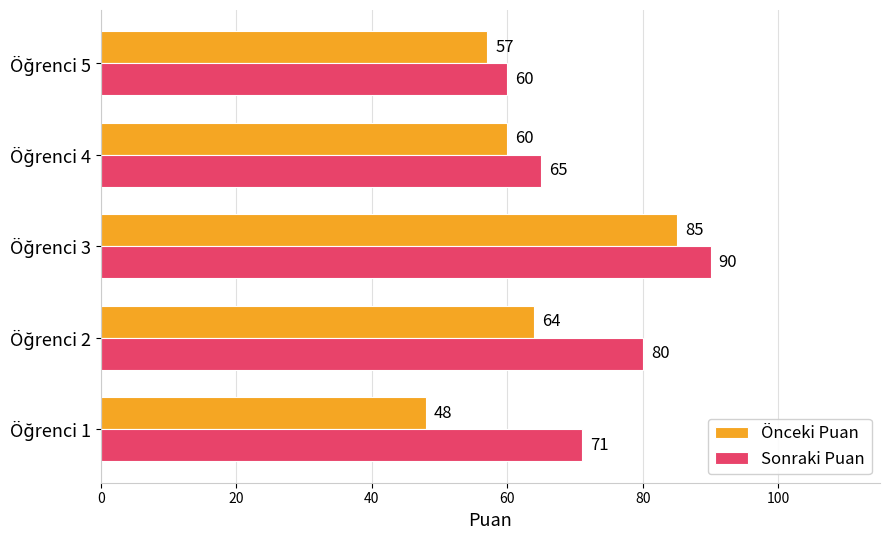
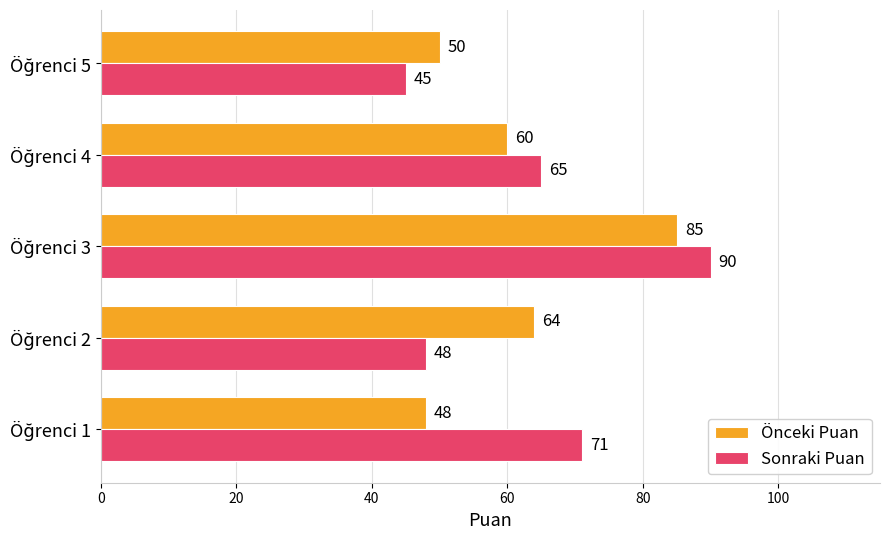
  {
    "Önceki Puan": {
-     "Öğrenci 5": 57,
+     "Öğrenci 5": 50,
      "Öğrenci 4": 60,
      "Öğrenci 3": 85,
      "Öğrenci 2": 64,
      "Öğrenci 1": 48
    },
    "Sonraki Puan": {
-     "Öğrenci 5": 60,
+     "Öğrenci 5": 45,
      "Öğrenci 4": 65,
      "Öğrenci 3": 90,
-     "Öğrenci 2": 80,
+     "Öğrenci 2": 48,
      "Öğrenci 1": 71
    }
  }
